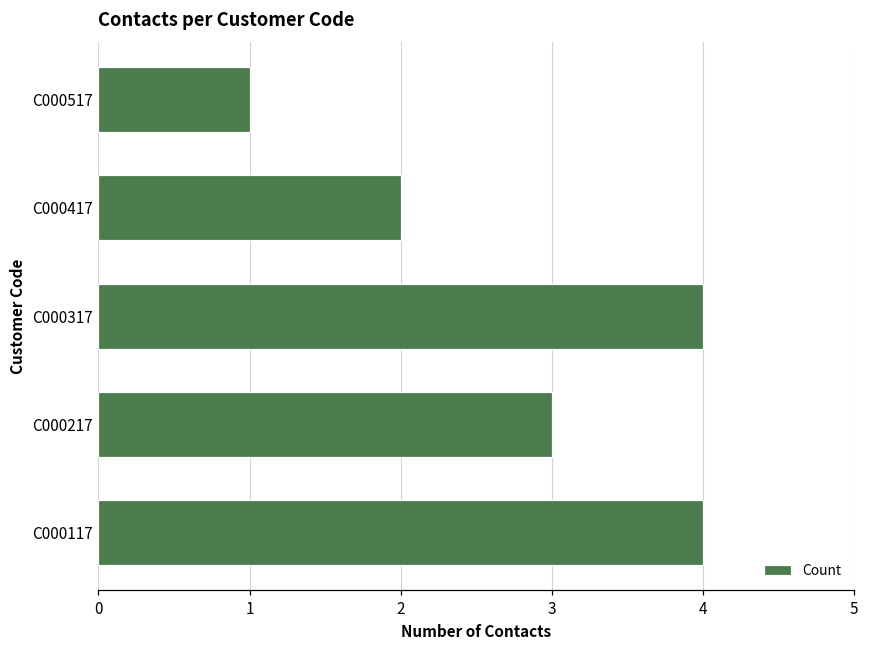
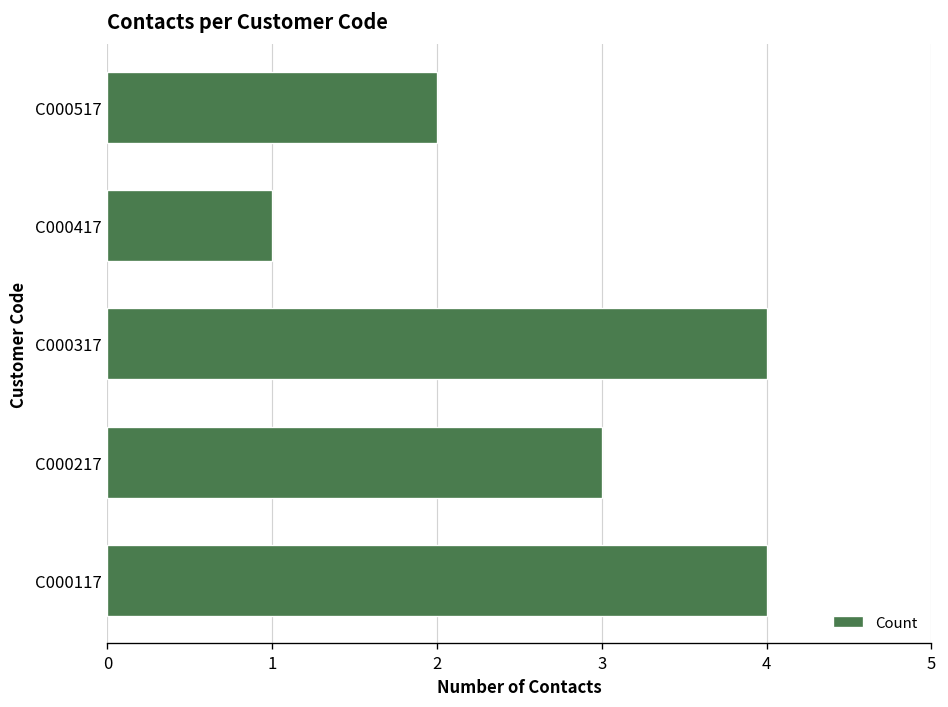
  {
-   "C000517": 1,
-   "C000417": 2,
+   "C000517": 2,
+   "C000417": 1,
    "C000317": 4,
    "C000217": 3,
    "C000117": 4
  }
